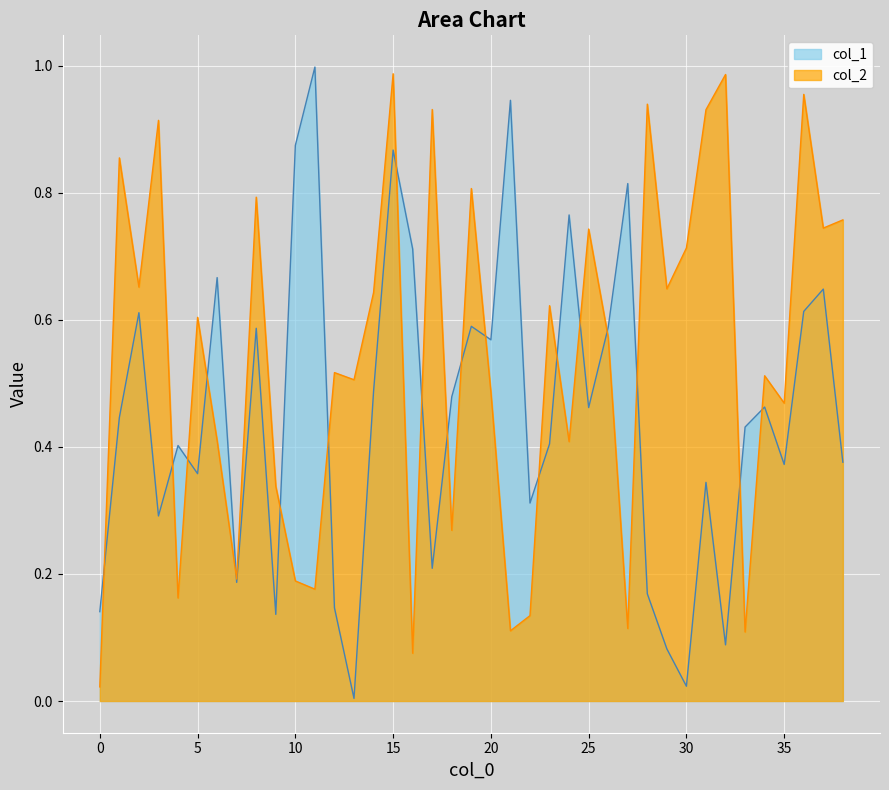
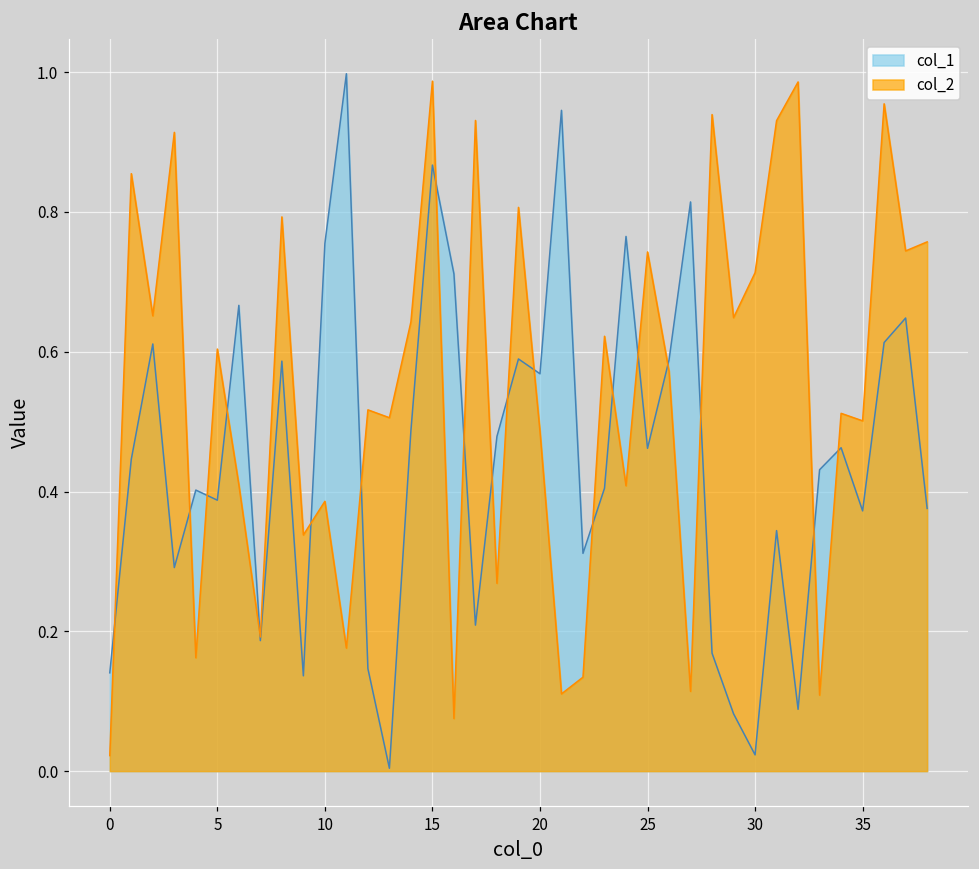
  {
    "col_1": {
      "0": 0.14,
-     "5": 0.36,
-     "10": 0.87,
+     "5": 0.39,
+     "10": 0.75,
      "15": 0.87,
      "20": 0.57,
      "25": 0.46,
      "30": 0.02,
      "35": 0.37
    },
    "col_2": {
      "0": 0.02,
      "5": 0.60,
-     "10": 0.19,
+     "10": 0.39,
      "15": 0.99,
      "20": 0.49,
      "25": 0.74,
      "30": 0.71,
-     "35": 0.47
+     "35": 0.50
    }
  }
